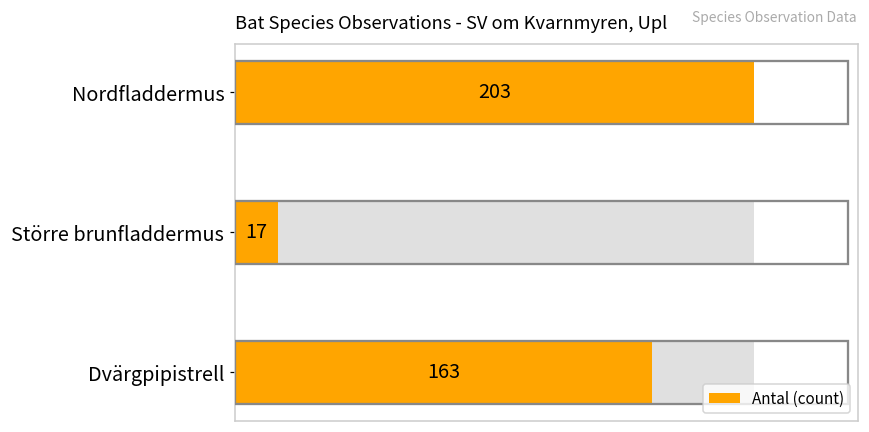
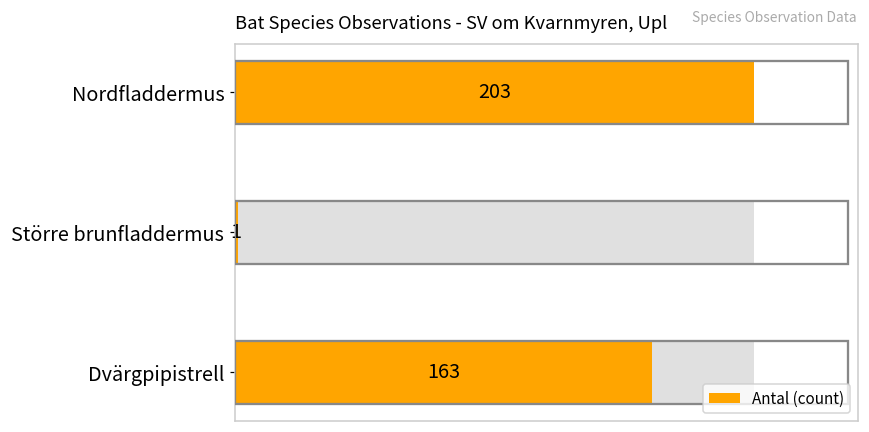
  {
    "Antal (count)": {
      "Nordfladdermus": 203,
-     "Större brunfladdermus": 17
+     "Större brunfladdermus": 1
    }
  }
